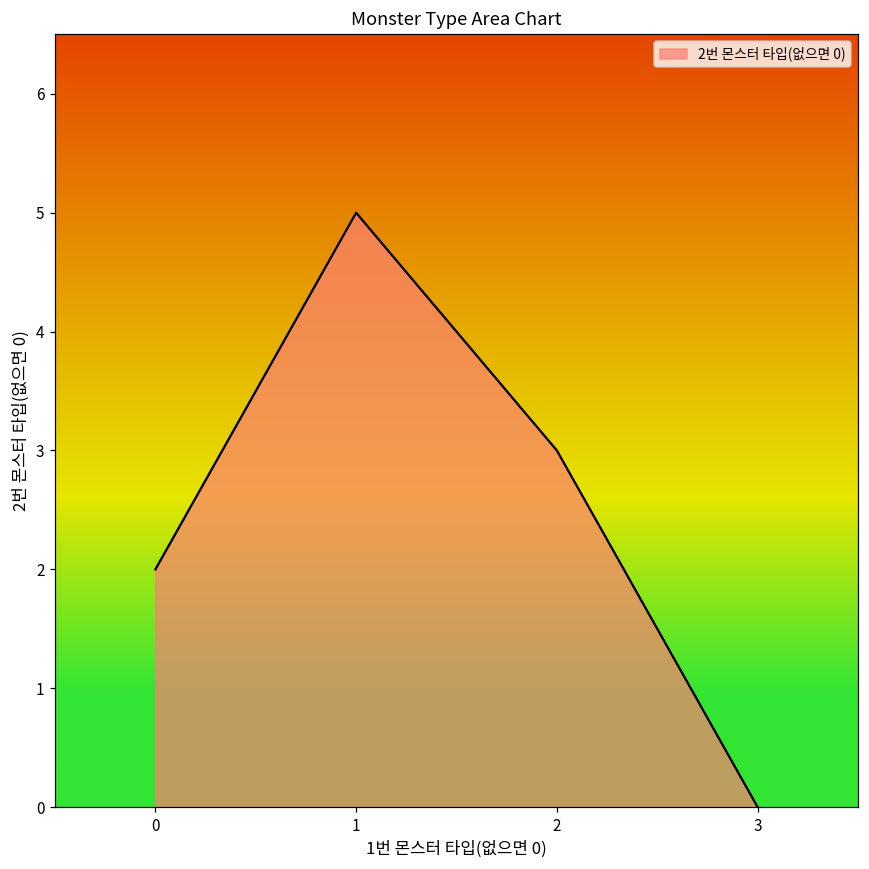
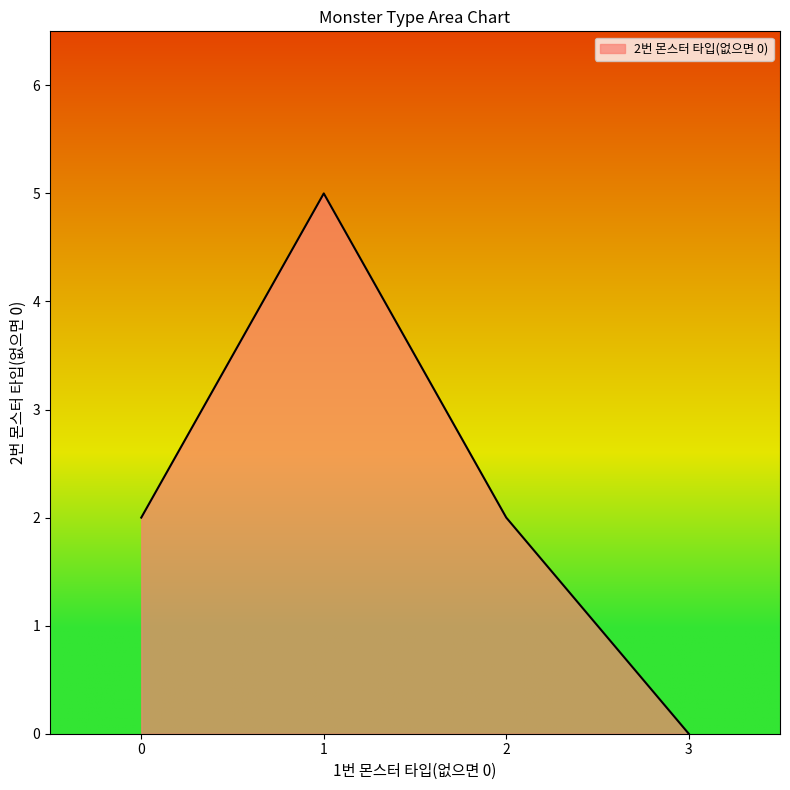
  {
    "0": 2,
    "1": 5,
-   "2": 3,
+   "2": 2,
    "3": 0
  }
